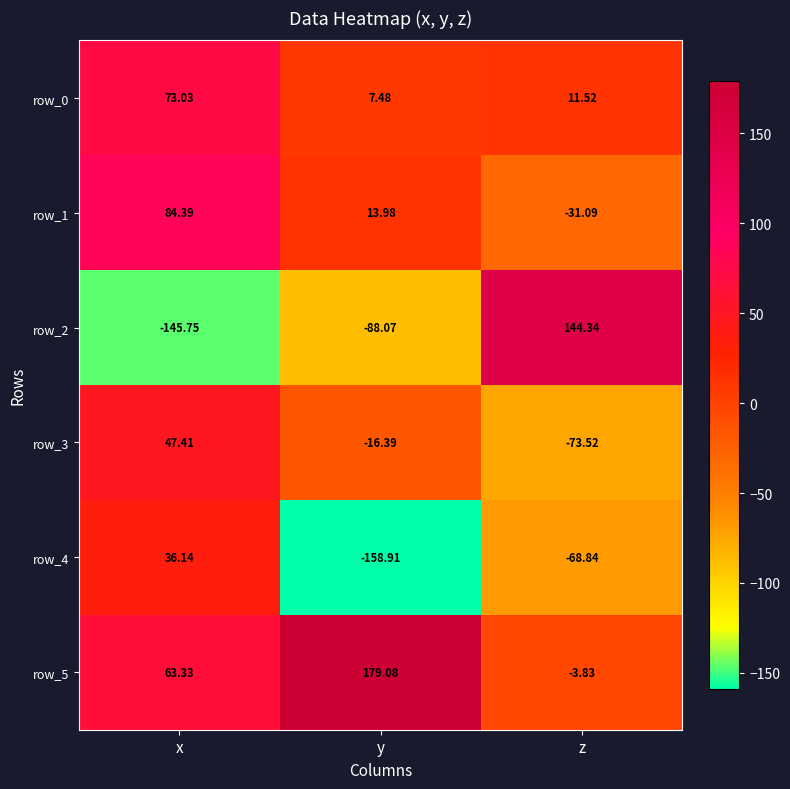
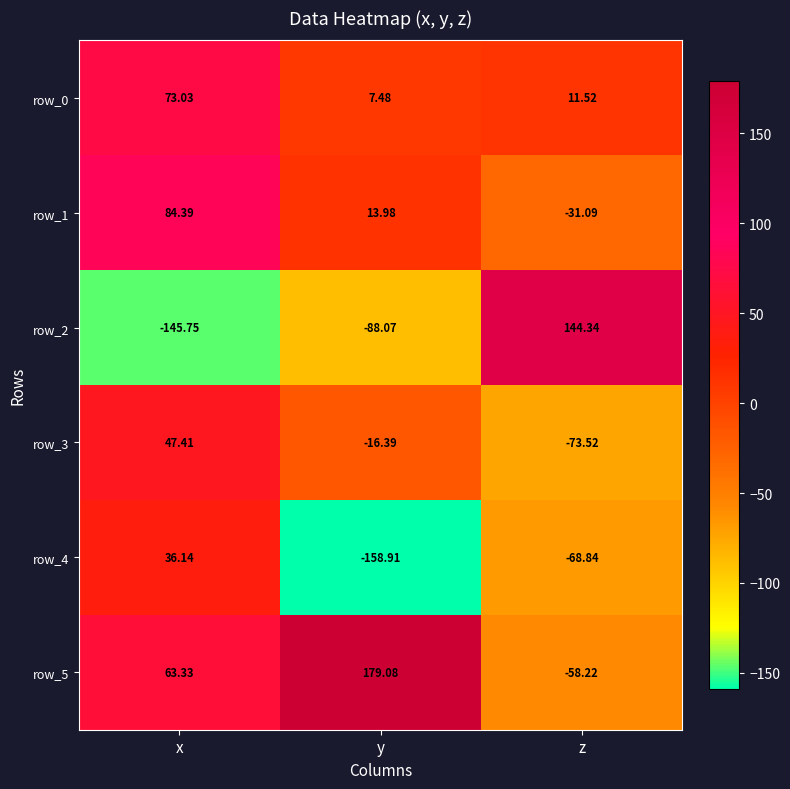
  {
    "row_0": {
      "x": 73.03,
      "y": 7.48,
      "z": 11.52
    },
    "row_1": {
      "x": 84.39,
      "y": 13.98,
      "z": -31.09
    },
    "row_2": {
      "x": -145.75,
      "y": -88.07,
      "z": 144.34
    },
    "row_3": {
      "x": 47.41,
      "y": -16.39,
      "z": -73.52
    },
    "row_4": {
      "x": 36.14,
      "y": -158.91,
      "z": -68.84
    },
    "row_5": {
      "x": 63.33,
      "y": 179.08,
-     "z": -3.83
+     "z": -58.22
    }
  }
